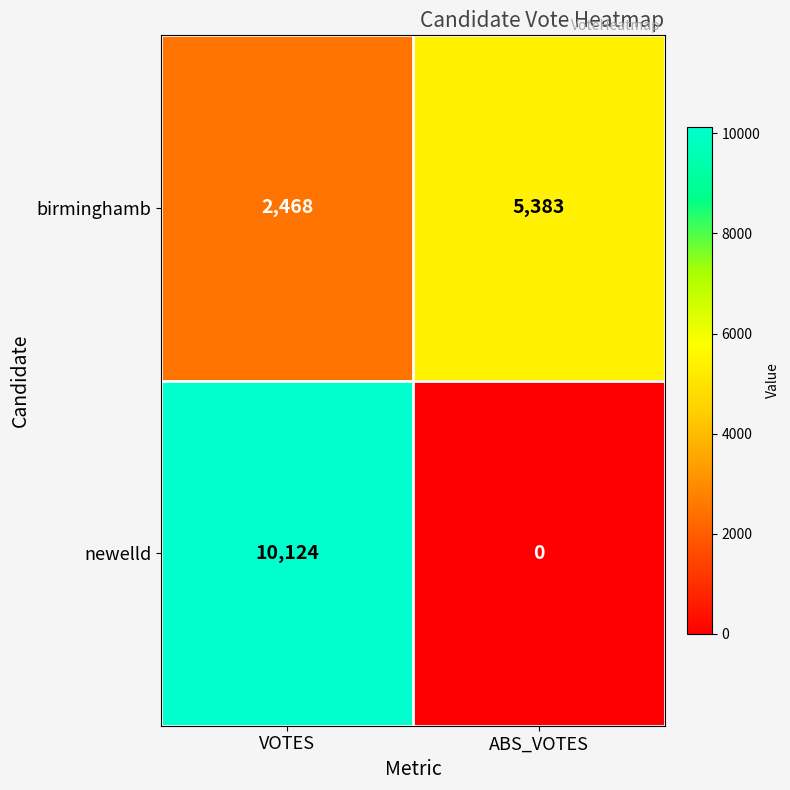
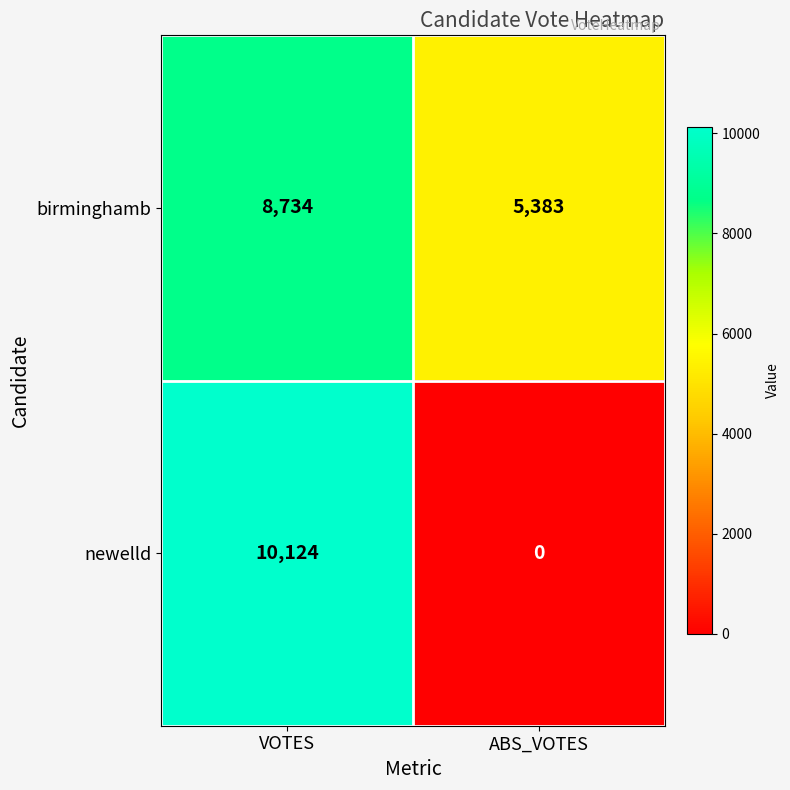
  {
    "birminghamb": {
-     "VOTES": "2,468",
+     "VOTES": "8,734",
      "ABS_VOTES": "5,383"
    },
    "newelld": {
      "VOTES": "10,124",
      "ABS_VOTES": "0"
    }
  }
